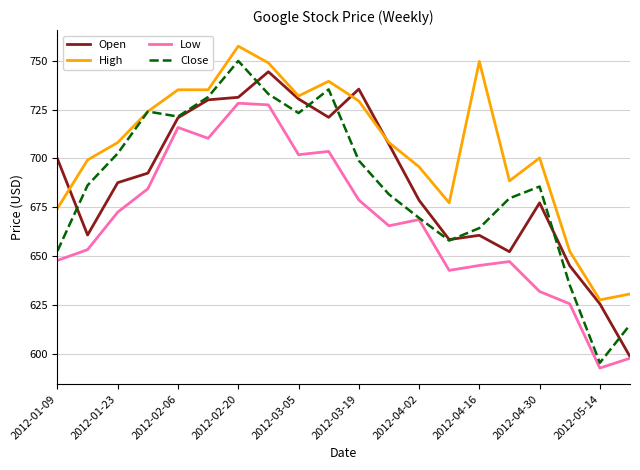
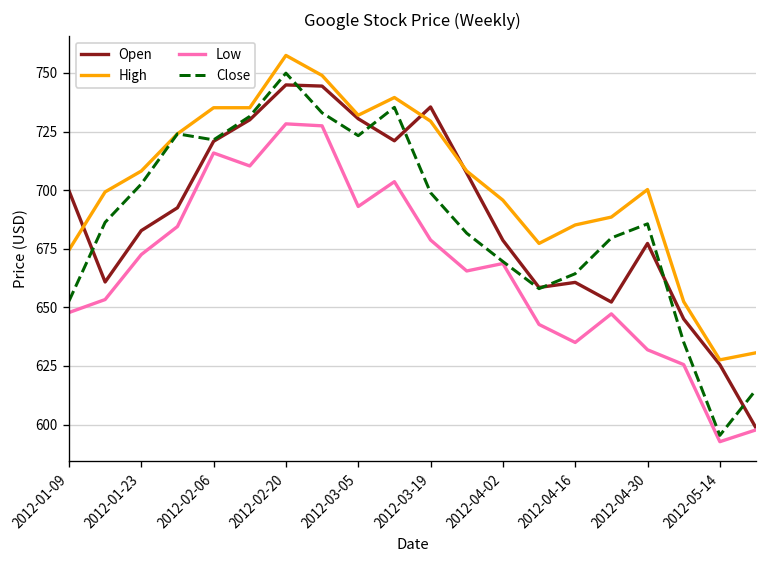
  {
    "Open": {
      "2012-01-09": 700,
-     "2012-01-23": 688,
-     "2012-02-20": 731,
+     "2012-01-23": 683,
+     "2012-02-20": 745,
      "2012-03-05": 730,
      "2012-03-19": 735,
      "2012-04-02": 679,
      "2012-04-16": 661,
      "2012-04-30": 677,
      "2012-05-14": 626
    },
    "High": {
      "2012-01-09": 674,
      "2012-01-23": 708,
      "2012-02-06": 735,
      "2012-02-20": 757,
      "2012-03-05": 732,
      "2012-03-19": 729,
      "2012-04-02": 696,
-     "2012-04-16": 750,
+     "2012-04-16": 685,
      "2012-04-30": 700,
      "2012-05-14": 628
    },
    "Low": {
      "2012-01-09": 648,
      "2012-01-23": 672,
      "2012-02-06": 716,
      "2012-02-20": 728,
-     "2012-03-05": 702,
+     "2012-03-05": 693,
      "2012-03-19": 679,
-     "2012-04-16": 645,
+     "2012-04-16": 635,
      "2012-04-30": 632,
      "2012-05-14": 593
    },
    "Close": {
      "2012-01-09": 653,
      "2012-01-23": 703,
      "2012-02-20": 750,
      "2012-03-05": 723,
      "2012-03-19": 699,
      "2012-04-16": 664,
      "2012-04-30": 686,
      "2012-05-14": 595
    }
  }
